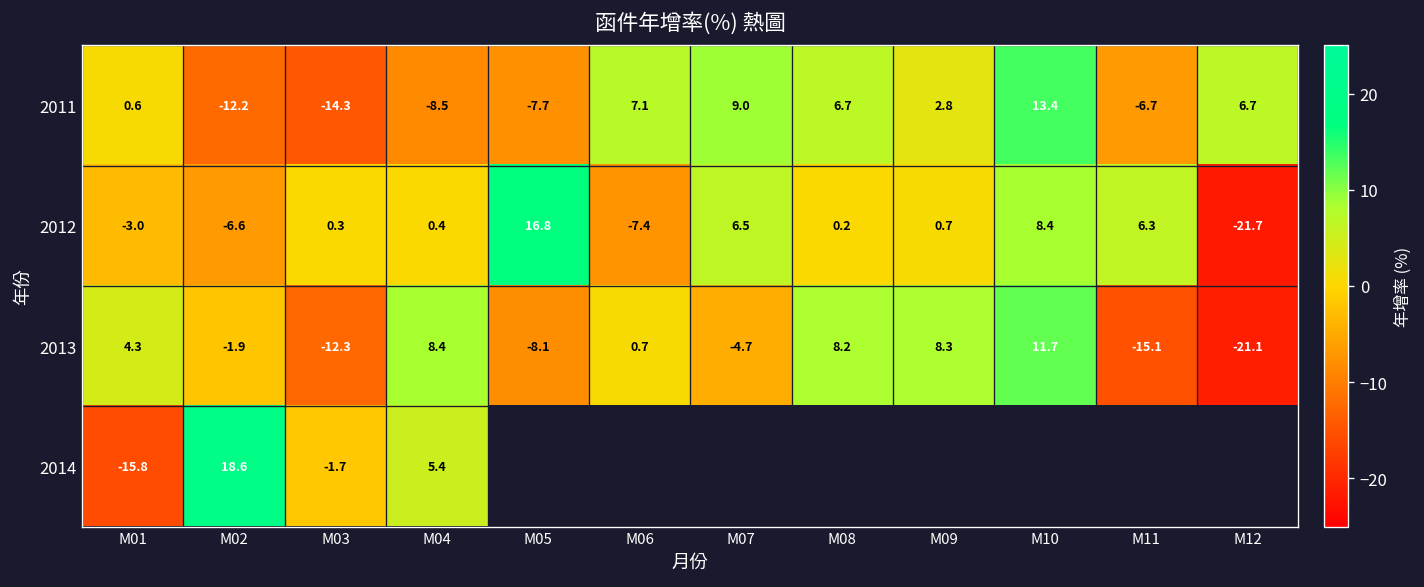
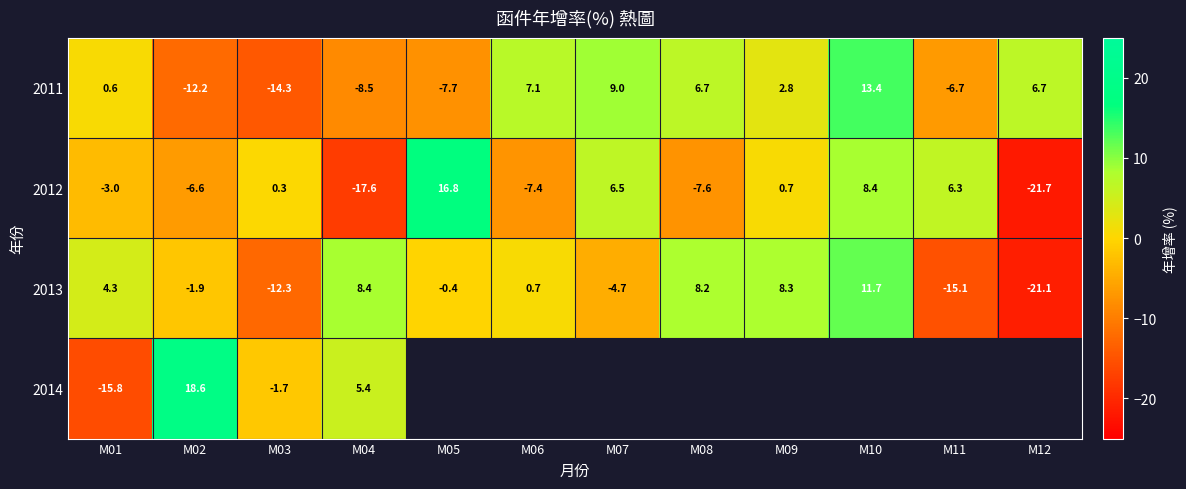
  {
    "2011": {
      "M01": 0.6,
      "M02": -12.2,
      "M03": -14.3,
      "M04": -8.5,
      "M05": -7.7,
      "M06": 7.1,
      "M07": 9.0,
      "M08": 6.7,
      "M09": 2.8,
      "M10": 13.4,
      "M11": -6.7,
      "M12": 6.7
    },
    "2012": {
      "M01": -3.0,
      "M02": -6.6,
      "M03": 0.3,
-     "M04": 0.4,
+     "M04": -17.6,
      "M05": 16.8,
      "M06": -7.4,
      "M07": 6.5,
-     "M08": 0.2,
+     "M08": -7.6,
      "M09": 0.7,
      "M10": 8.4,
      "M11": 6.3,
      "M12": -21.7
    },
    "2013": {
      "M01": 4.3,
      "M02": -1.9,
      "M03": -12.3,
      "M04": 8.4,
-     "M05": -8.1,
+     "M05": -0.4,
      "M06": 0.7,
      "M07": -4.7,
      "M08": 8.2,
      "M09": 8.3,
      "M10": 11.7,
      "M11": -15.1,
      "M12": -21.1
    },
    "2014": {
      "M01": -15.8,
      "M02": 18.6,
      "M03": -1.7,
      "M04": 5.4
    }
  }
